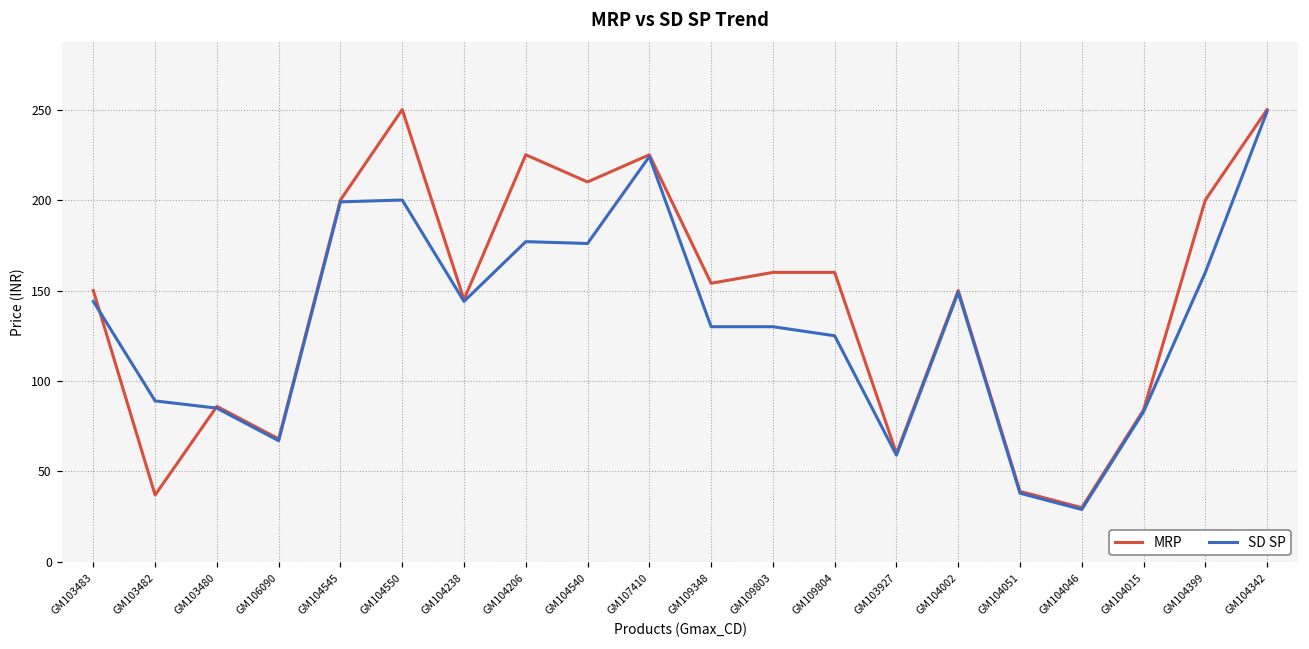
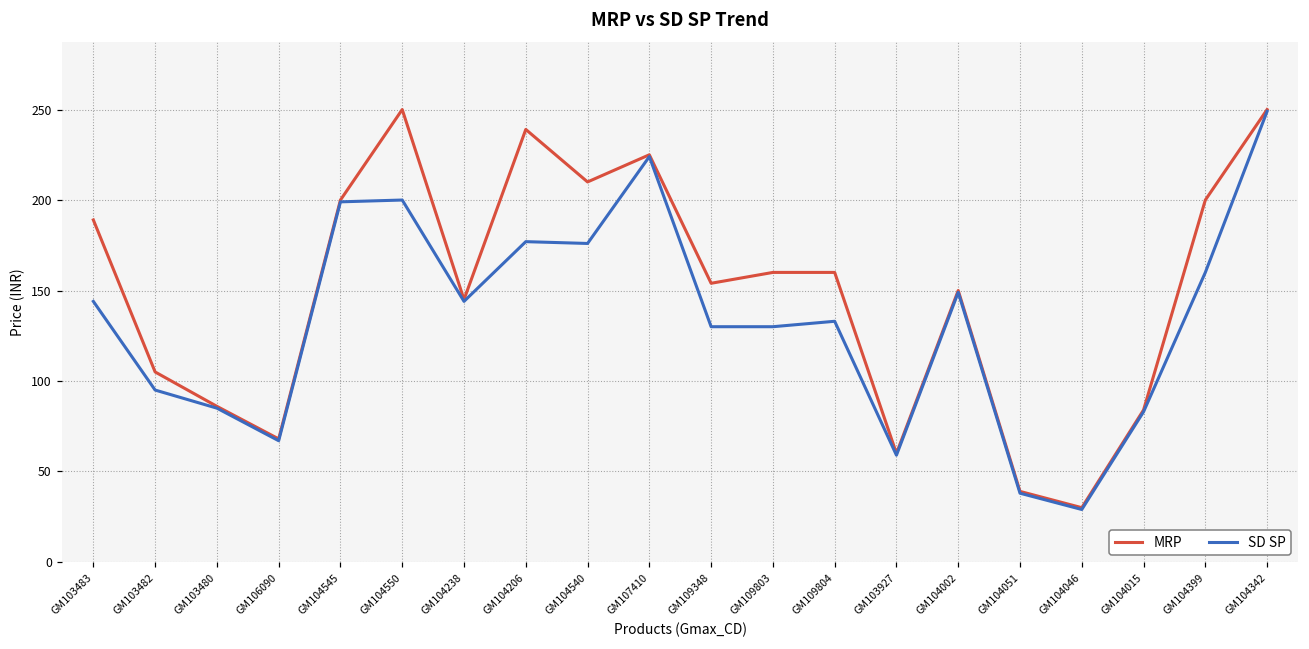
  {
    "MRP": {
-     "GM103483": 150,
-     "GM103482": 37,
+     "GM103483": 189,
+     "GM103482": 105,
      "GM104550": 250,
-     "GM104206": 225,
+     "GM104206": 239,
      "GM104540": 210,
      "GM109348": 154,
      "GM109803": 160,
      "GM109804": 160,
      "GM104399": 200
    },
    "SD SP": {
      "GM103483": 144,
-     "GM103482": 89,
+     "GM103482": 95,
      "GM104550": 200,
      "GM104206": 177,
      "GM104540": 176,
      "GM109348": 130,
      "GM109803": 130,
-     "GM109804": 125,
+     "GM109804": 133,
      "GM104399": 160
    }
  }
